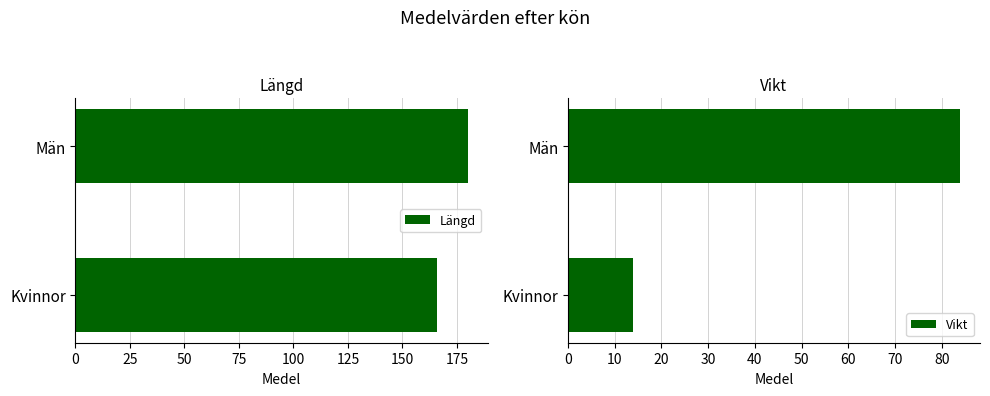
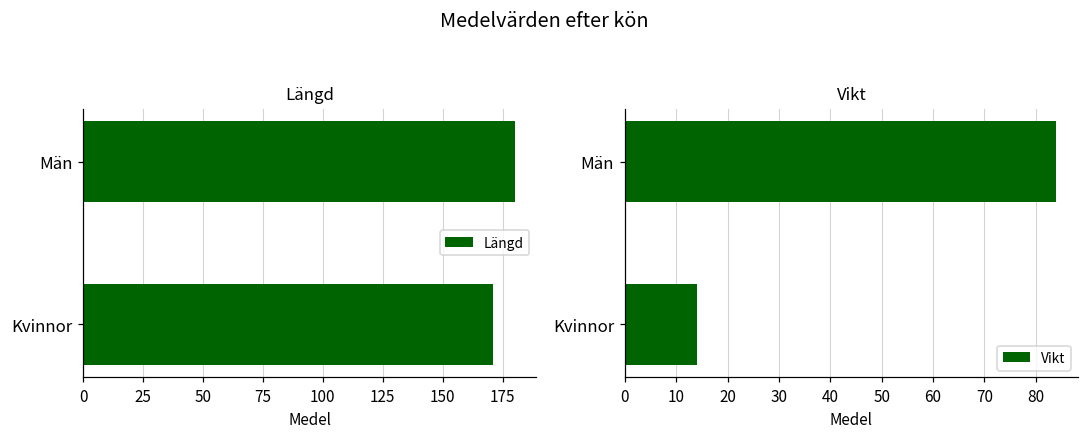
  {
    "Längd": {
      "Män": 180,
-     "Kvinnor": 166
+     "Kvinnor": 171
    },
    "Vikt": {
      "Män": 84,
      "Kvinnor": 14
    }
  }
